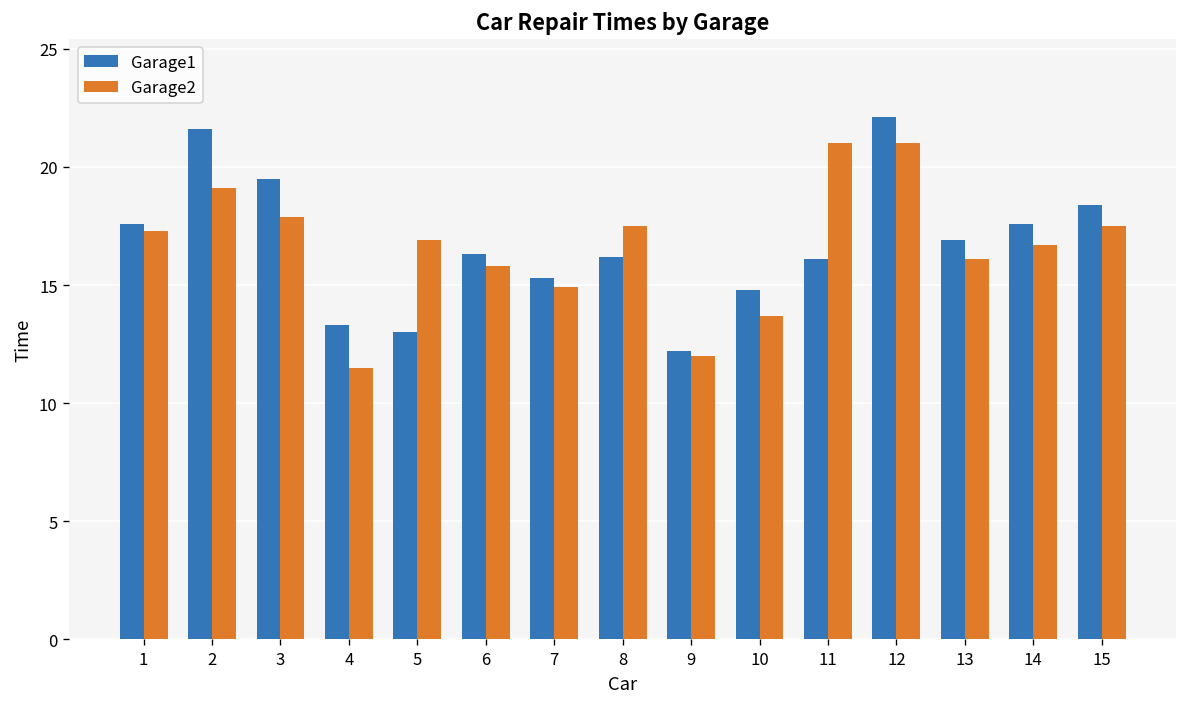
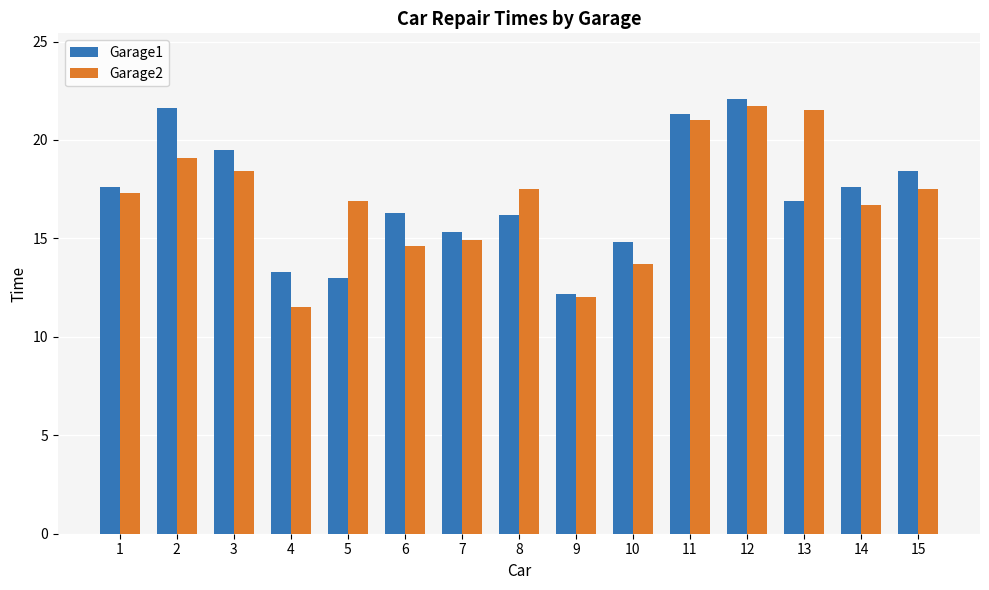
  {
    "Garage1": {
      "1": 17.6,
      "2": 21.6,
      "3": 19.5,
      "4": 13.3,
      "5": 13.0,
      "6": 16.3,
      "7": 15.3,
      "8": 16.2,
      "9": 12.2,
      "10": 14.8,
-     "11": 16.1,
+     "11": 21.3,
      "12": 22.1,
      "13": 16.9,
      "14": 17.6,
      "15": 18.4
    },
    "Garage2": {
      "1": 17.3,
      "2": 19.1,
-     "3": 17.9,
+     "3": 18.4,
      "4": 11.5,
      "5": 16.9,
-     "6": 15.8,
+     "6": 14.6,
      "7": 14.9,
      "8": 17.5,
      "9": 12.0,
      "10": 13.7,
      "11": 21.0,
-     "12": 21.0,
-     "13": 16.1,
+     "12": 21.7,
+     "13": 21.5,
      "14": 16.7,
      "15": 17.5
    }
  }
